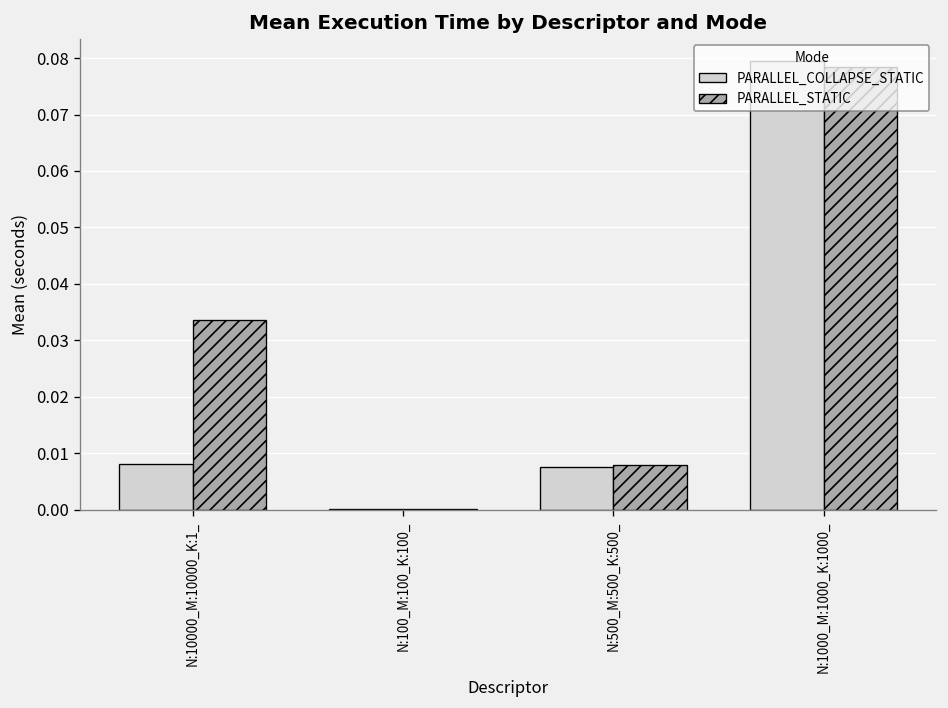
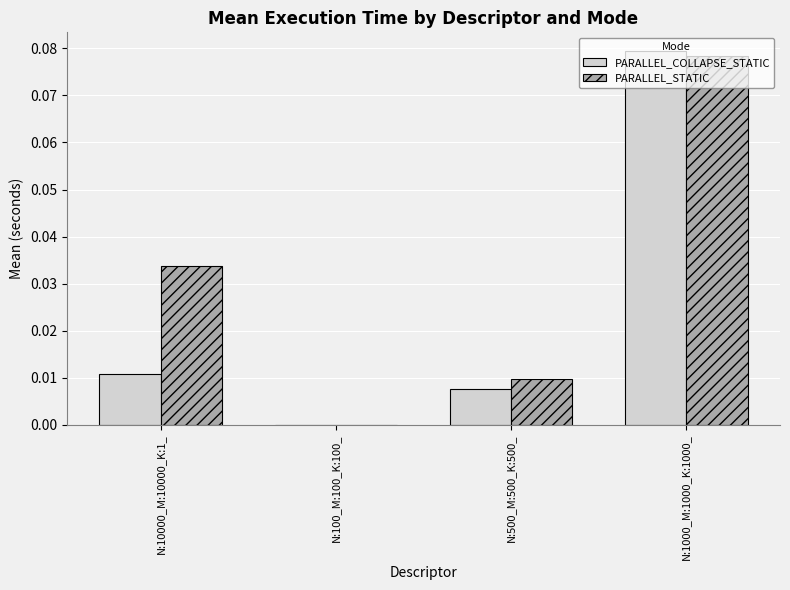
  {
    "PARALLEL_COLLAPSE_STATIC": {
-     "N:10000_M:10000_K:1_": 0.008,
+     "N:10000_M:10000_K:1_": 0.011,
      "N:500_M:500_K:500_": 0.008
    },
    "PARALLEL_STATIC": {
      "N:10000_M:10000_K:1_": 0.034,
-     "N:500_M:500_K:500_": 0.008
+     "N:500_M:500_K:500_": 0.010
    }
  }
